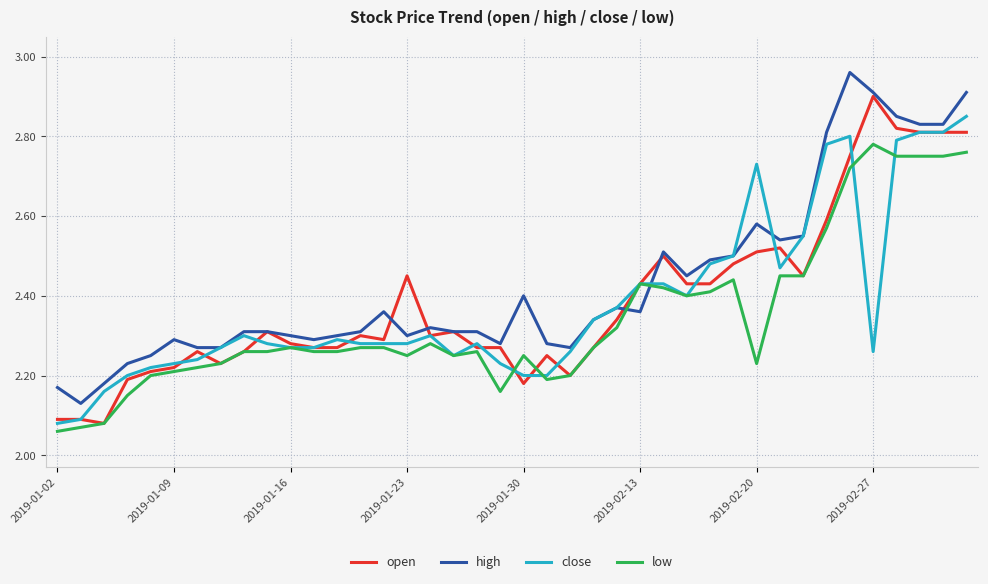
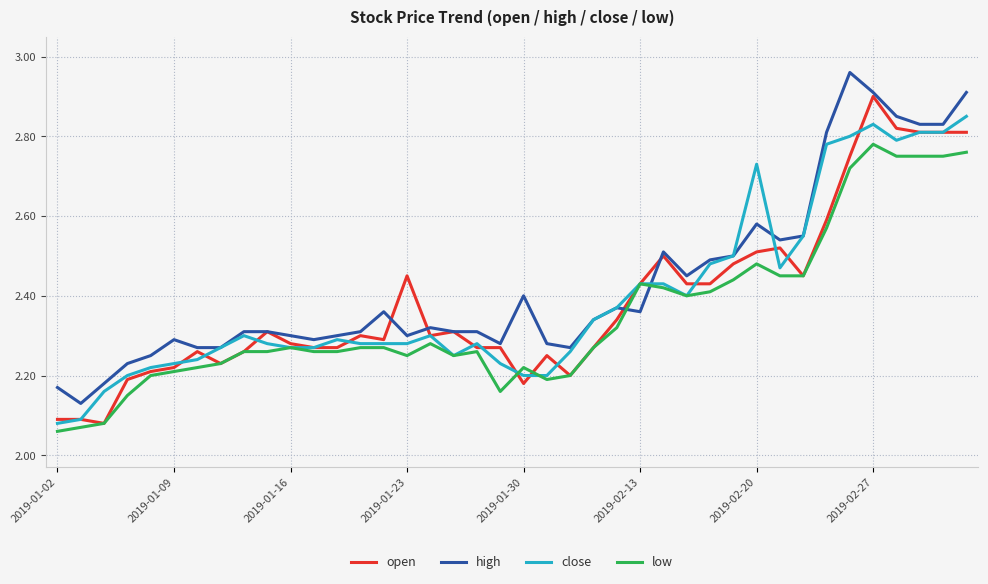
  {
    "open": {
      "2019-01-02": 2.09,
      "2019-01-09": 2.22,
      "2019-01-16": 2.28,
      "2019-01-23": 2.45,
      "2019-01-30": 2.18,
      "2019-02-20": 2.51,
      "2019-02-27": 2.90
    },
    "high": {
      "2019-01-02": 2.17,
      "2019-01-09": 2.29,
      "2019-01-16": 2.30,
      "2019-01-23": 2.30,
      "2019-01-30": 2.40,
      "2019-02-13": 2.36,
      "2019-02-20": 2.58,
      "2019-02-27": 2.91
    },
    "close": {
      "2019-01-02": 2.08,
      "2019-01-09": 2.23,
      "2019-01-23": 2.28,
      "2019-01-30": 2.20,
      "2019-02-20": 2.73,
-     "2019-02-27": 2.26
+     "2019-02-27": 2.83
    },
    "low": {
      "2019-01-02": 2.06,
      "2019-01-09": 2.21,
      "2019-01-23": 2.25,
-     "2019-01-30": 2.25,
-     "2019-02-20": 2.23,
+     "2019-01-30": 2.22,
+     "2019-02-20": 2.48,
      "2019-02-27": 2.78
    }
  }
